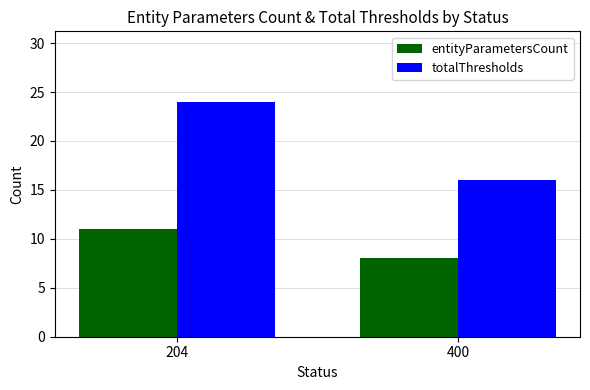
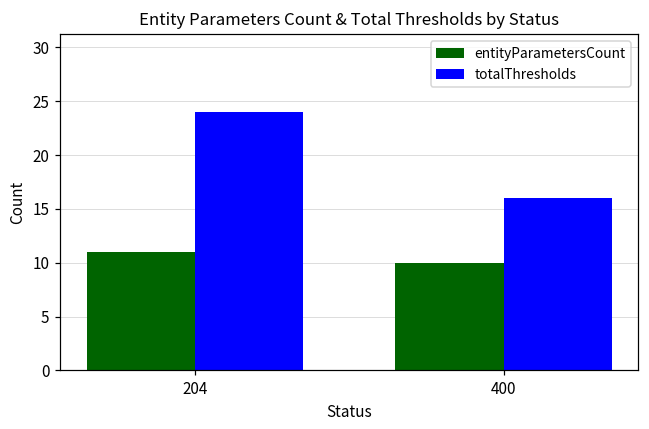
  {
    "entityParametersCount": {
      "204": 11,
-     "400": 8
+     "400": 10
    },
    "totalThresholds": {
      "204": 24,
      "400": 16
    }
  }
